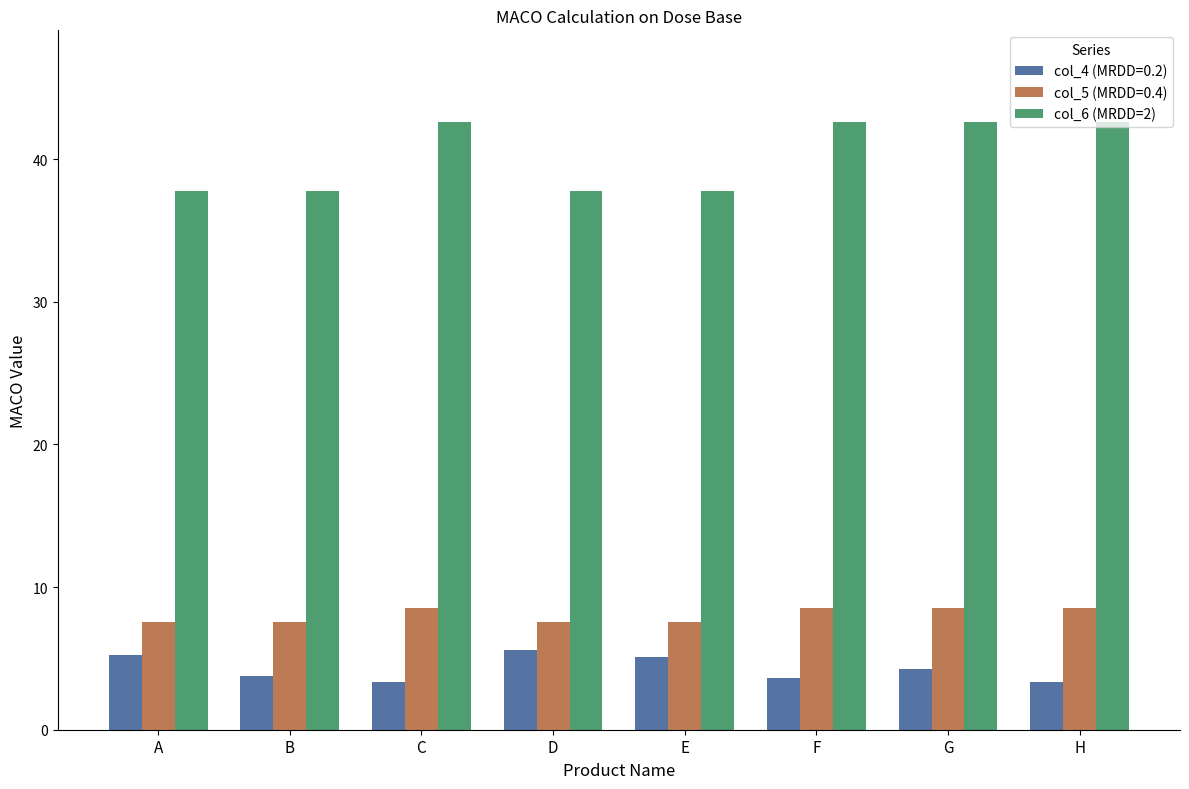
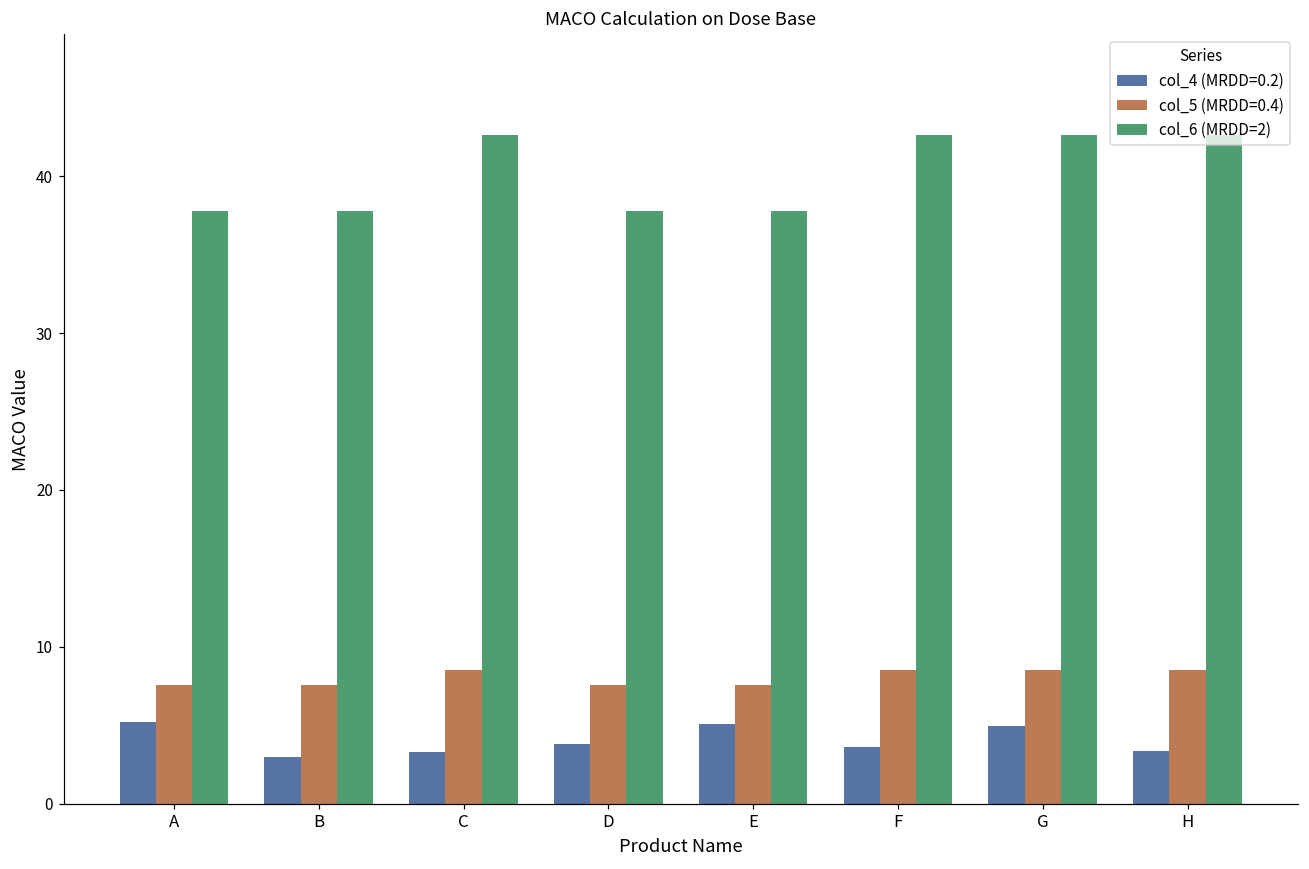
  {
    "col_4 (MRDD=0.2)": {
      "A": 5.2,
-     "B": 3.8,
+     "B": 3.0,
      "C": 3.3,
-     "D": 5.6,
+     "D": 3.8,
      "E": 5.1,
      "F": 3.6,
-     "G": 4.3,
+     "G": 4.9,
      "H": 3.4
    },
    "col_5 (MRDD=0.4)": {
      "A": 7.6,
      "B": 7.6,
      "C": 8.5,
      "D": 7.6,
      "E": 7.6,
      "F": 8.5,
      "G": 8.5,
      "H": 8.5
    },
    "col_6 (MRDD=2)": {
      "A": 37.8,
      "B": 37.8,
      "C": 42.6,
      "D": 37.8,
      "E": 37.8,
      "F": 42.6,
      "G": 42.6
    }
  }
